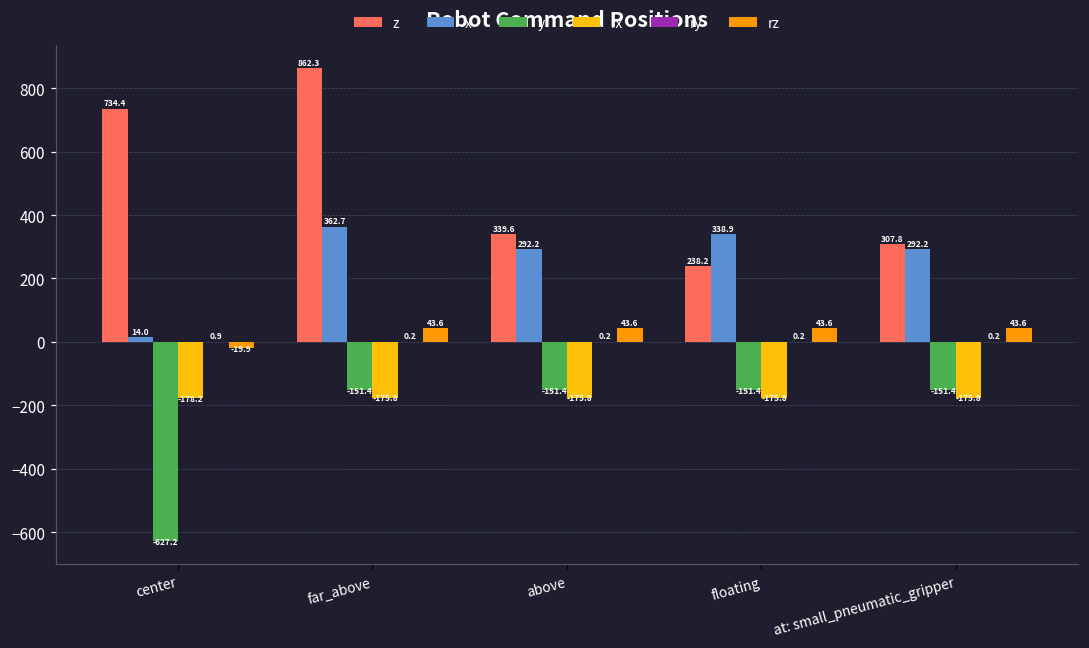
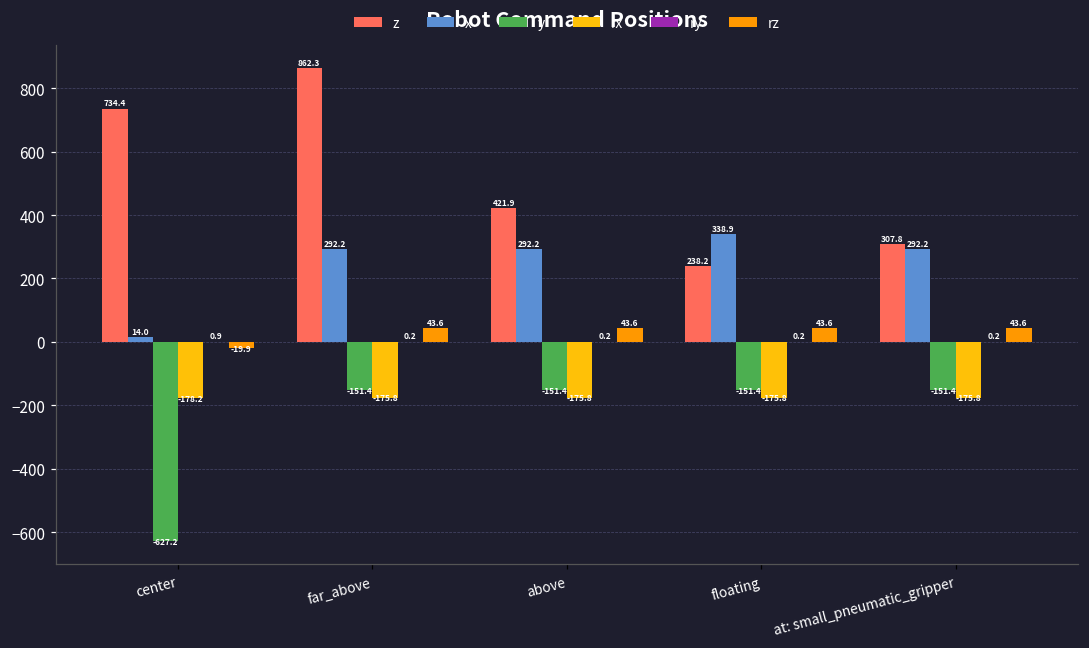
  {
    "z": {
      "center": 734.4,
      "far_above": 862.3,
-     "above": 339.6,
+     "above": 421.9,
      "floating": 238.2,
      "at: small_pneumatic_gripper": 307.8
    },
    "x": {
      "center": 14.0,
-     "far_above": 362.7,
+     "far_above": 292.2,
      "above": 292.2,
      "floating": 338.9,
      "at: small_pneumatic_gripper": 292.2
    },
    "y": {
      "center": -627.2,
      "far_above": -151.4,
      "above": -151.4,
      "floating": -151.4,
      "at: small_pneumatic_gripper": -151.4
    },
    "ry": {
      "center": 0.9,
      "far_above": 0.2,
      "above": 0.2,
      "floating": 0.2,
      "at: small_pneumatic_gripper": 0.2
    }
  }
